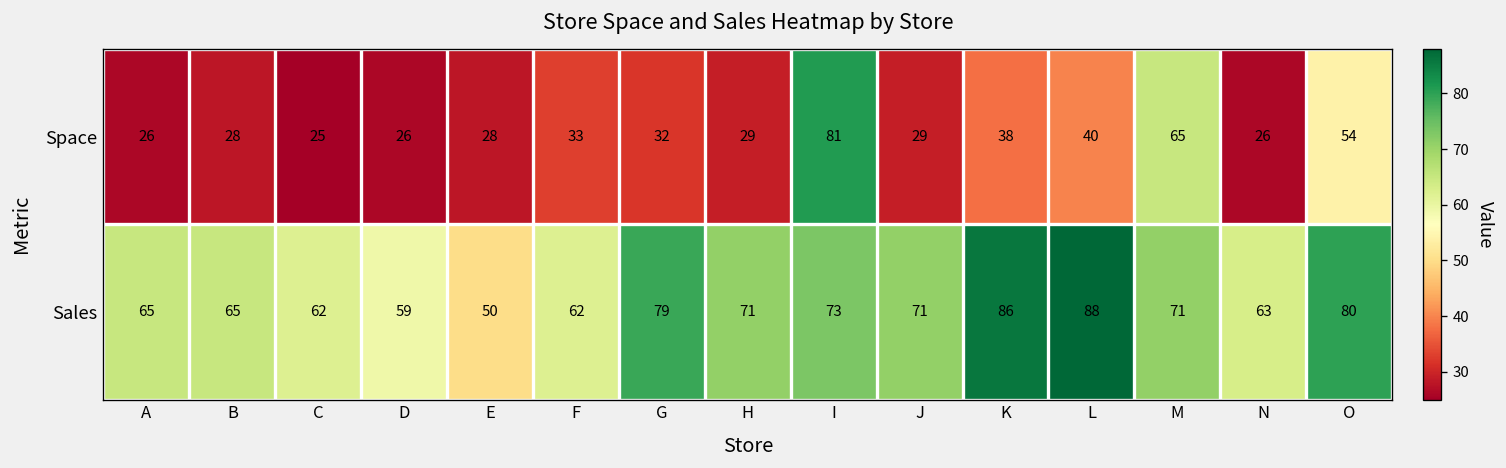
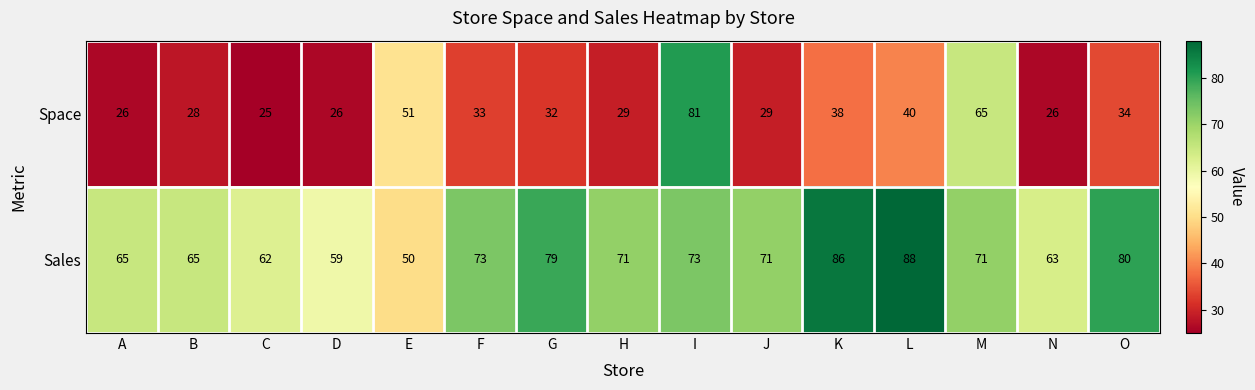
  {
    "Space": {
      "A": 26,
      "B": 28,
      "C": 25,
      "D": 26,
-     "E": 28,
+     "E": 51,
      "F": 33,
      "G": 32,
      "H": 29,
      "I": 81,
      "J": 29,
      "K": 38,
      "L": 40,
      "M": 65,
      "N": 26,
-     "O": 54
+     "O": 34
    },
    "Sales": {
      "A": 65,
      "B": 65,
      "C": 62,
      "D": 59,
      "E": 50,
-     "F": 62,
+     "F": 73,
      "G": 79,
      "H": 71,
      "I": 73,
      "J": 71,
      "K": 86,
      "L": 88,
      "M": 71,
      "N": 63,
      "O": 80
    }
  }
